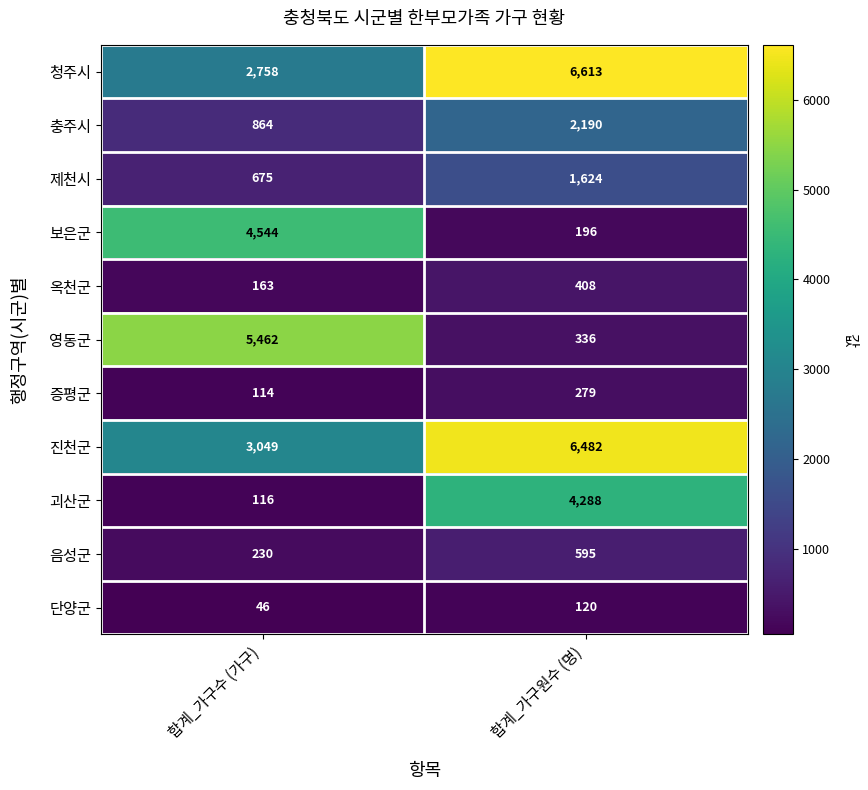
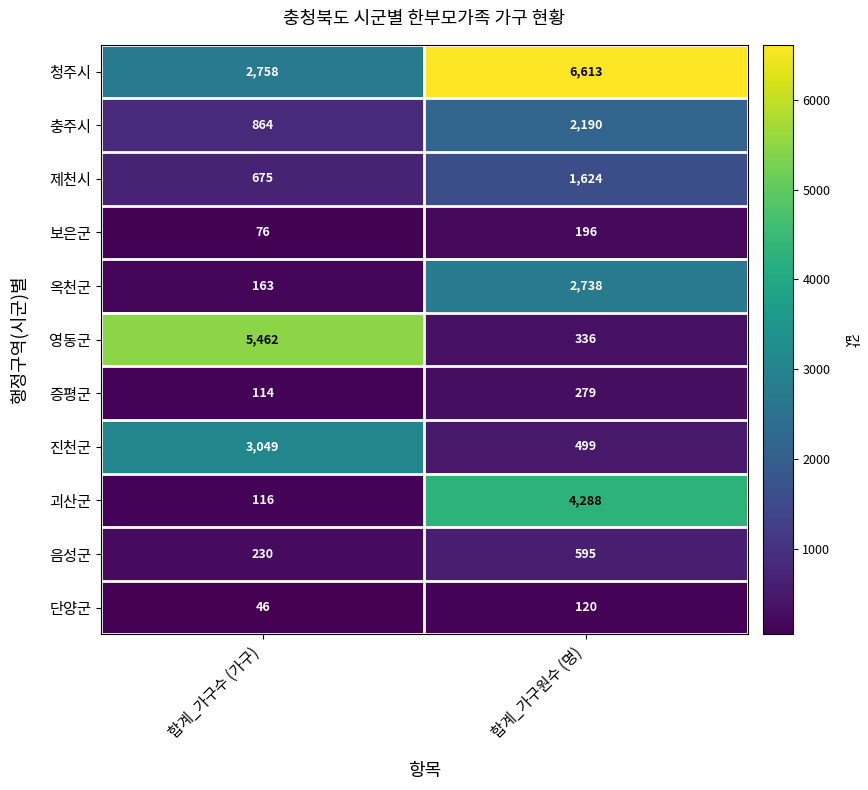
  {
    "청주시": {
      "합계_가구수 (가구)": "2,758",
      "합계_가구원수 (명)": "6,613"
    },
    "충주시": {
      "합계_가구수 (가구)": "864",
      "합계_가구원수 (명)": "2,190"
    },
    "제천시": {
      "합계_가구수 (가구)": "675",
      "합계_가구원수 (명)": "1,624"
    },
    "보은군": {
-     "합계_가구수 (가구)": "4,544",
+     "합계_가구수 (가구)": "76",
      "합계_가구원수 (명)": "196"
    },
    "옥천군": {
      "합계_가구수 (가구)": "163",
-     "합계_가구원수 (명)": "408"
+     "합계_가구원수 (명)": "2,738"
    },
    "영동군": {
      "합계_가구수 (가구)": "5,462",
      "합계_가구원수 (명)": "336"
    },
    "증평군": {
      "합계_가구수 (가구)": "114",
      "합계_가구원수 (명)": "279"
    },
    "진천군": {
      "합계_가구수 (가구)": "3,049",
-     "합계_가구원수 (명)": "6,482"
+     "합계_가구원수 (명)": "499"
    },
    "괴산군": {
      "합계_가구수 (가구)": "116",
      "합계_가구원수 (명)": "4,288"
    },
    "음성군": {
      "합계_가구수 (가구)": "230",
      "합계_가구원수 (명)": "595"
    },
    "단양군": {
      "합계_가구수 (가구)": "46",
      "합계_가구원수 (명)": "120"
    }
  }
